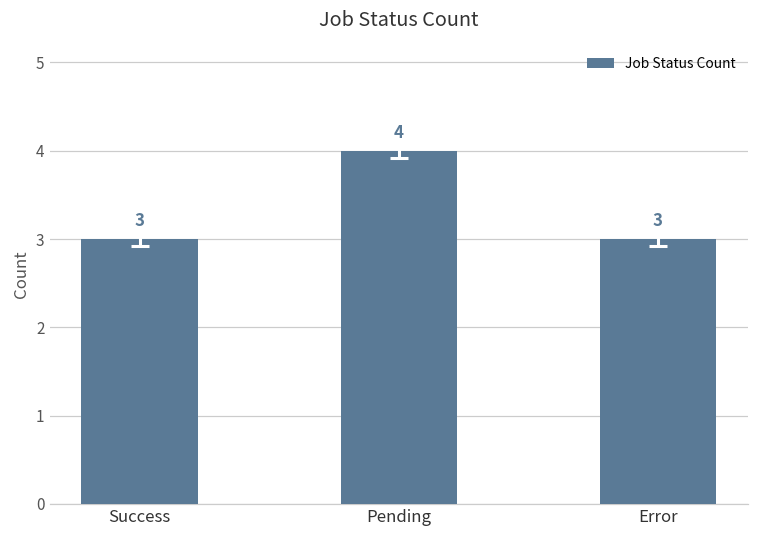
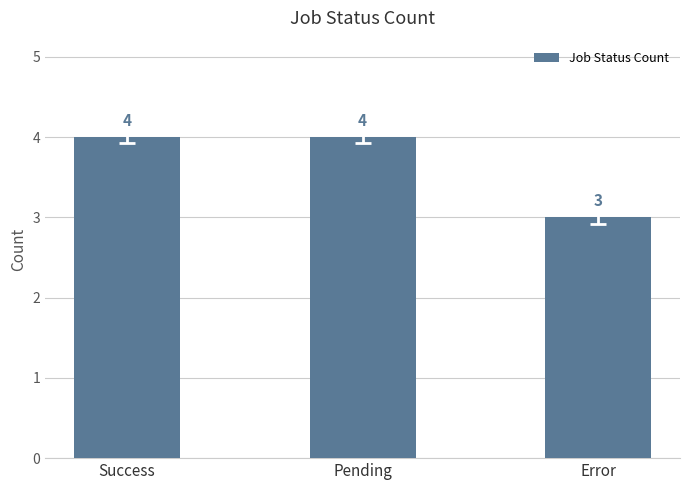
  {
    "Job Status Count": {
-     "Success": 3
+     "Success": 4
    }
  }
